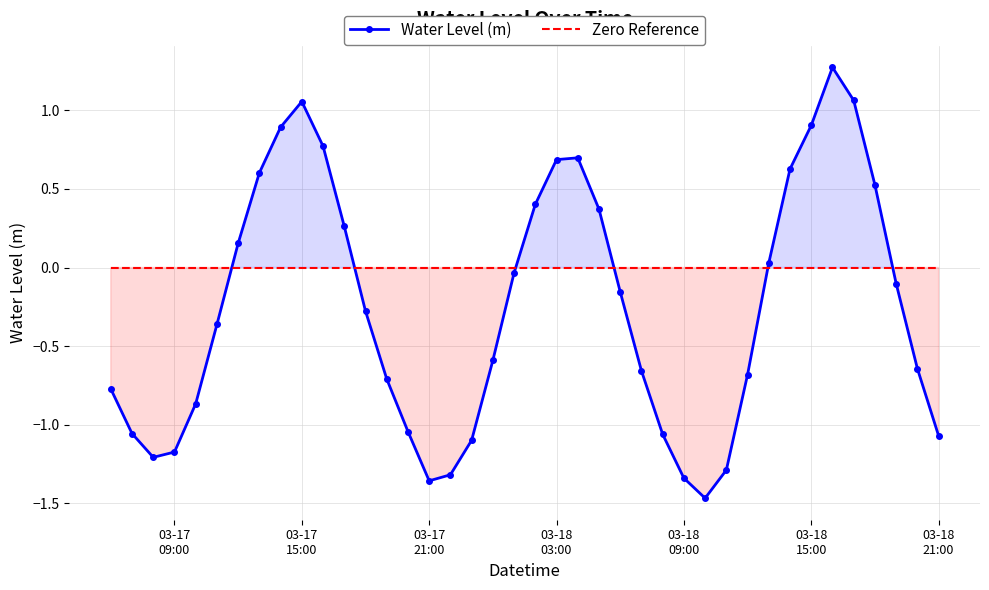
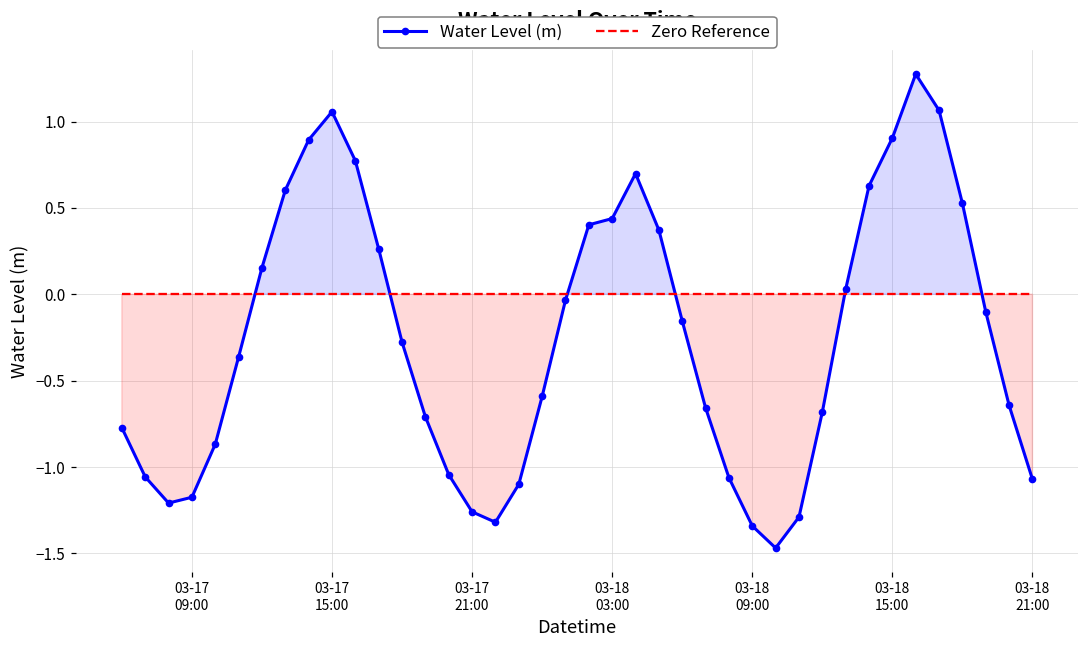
  {
    "Water Level (m)": {
      "03-17 09:00": -1.17,
      "03-17 15:00": 1.06,
-     "03-17 21:00": -1.36,
-     "03-18 03:00": 0.69,
+     "03-17 21:00": -1.26,
+     "03-18 03:00": 0.44,
      "03-18 09:00": -1.34,
      "03-18 15:00": 0.90,
      "03-18 21:00": -1.07
    },
    "Zero Reference": {
      "03-17 09:00": 0.00,
      "03-17 15:00": 0.00,
      "03-17 21:00": 0.00,
      "03-18 03:00": 0.00,
      "03-18 09:00": 0.00,
      "03-18 15:00": 0.00,
      "03-18 21:00": 0.00
    }
  }
